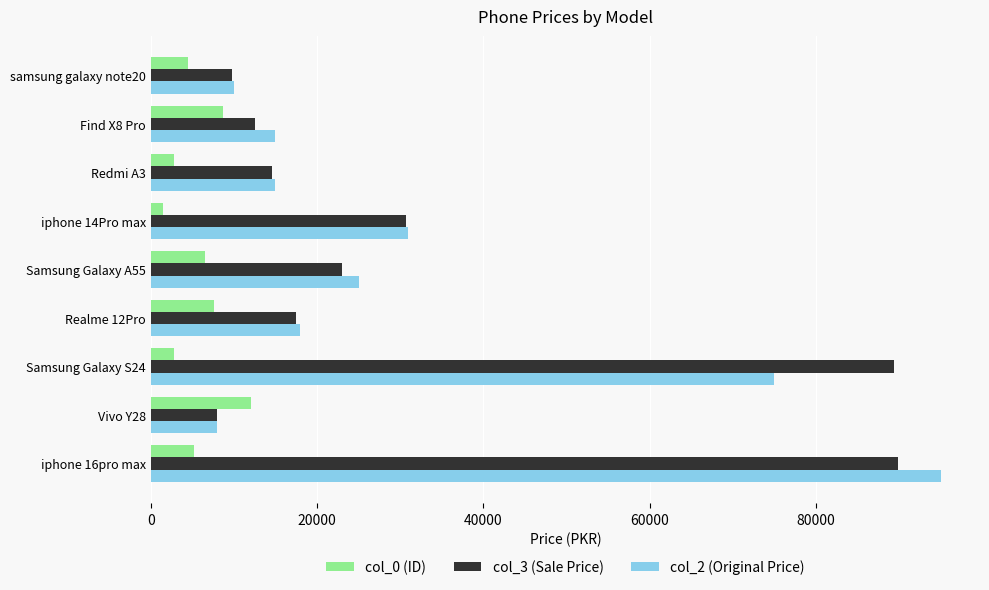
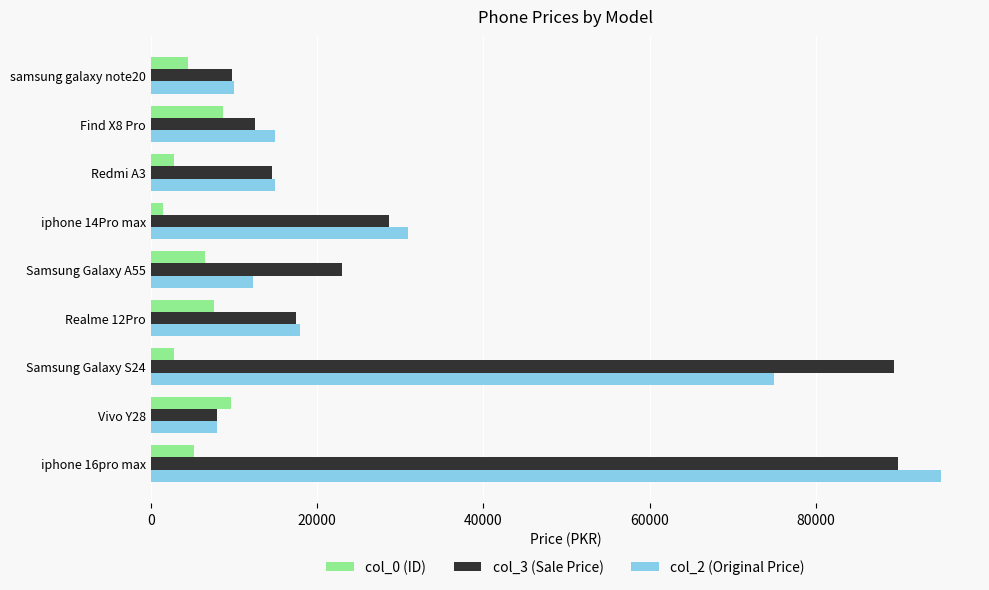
  {
    "col_0 (ID)": {
      "samsung galaxy note20": 5000,
      "Find X8 Pro": 9000,
      "Redmi A3": 3000,
      "iphone 14Pro max": 1000,
      "Samsung Galaxy A55": 7000,
      "Realme 12Pro": 8000,
      "Samsung Galaxy S24": 3000,
-     "Vivo Y28": 12000,
+     "Vivo Y28": 10000,
      "iphone 16pro max": 5000
    },
    "col_3 (Sale Price)": {
      "samsung galaxy note20": 10000,
      "Find X8 Pro": 13000,
      "Redmi A3": 15000,
-     "iphone 14Pro max": 31000,
+     "iphone 14Pro max": 29000,
      "Samsung Galaxy A55": 23000,
      "Realme 12Pro": 17000,
      "Samsung Galaxy S24": 89000,
      "Vivo Y28": 8000,
      "iphone 16pro max": 90000
    },
    "col_2 (Original Price)": {
      "samsung galaxy note20": 10000,
      "Find X8 Pro": 15000,
      "Redmi A3": 15000,
      "iphone 14Pro max": 31000,
-     "Samsung Galaxy A55": 25000,
+     "Samsung Galaxy A55": 12000,
      "Realme 12Pro": 18000,
      "Samsung Galaxy S24": 75000,
      "Vivo Y28": 8000,
      "iphone 16pro max": 95000
    }
  }
